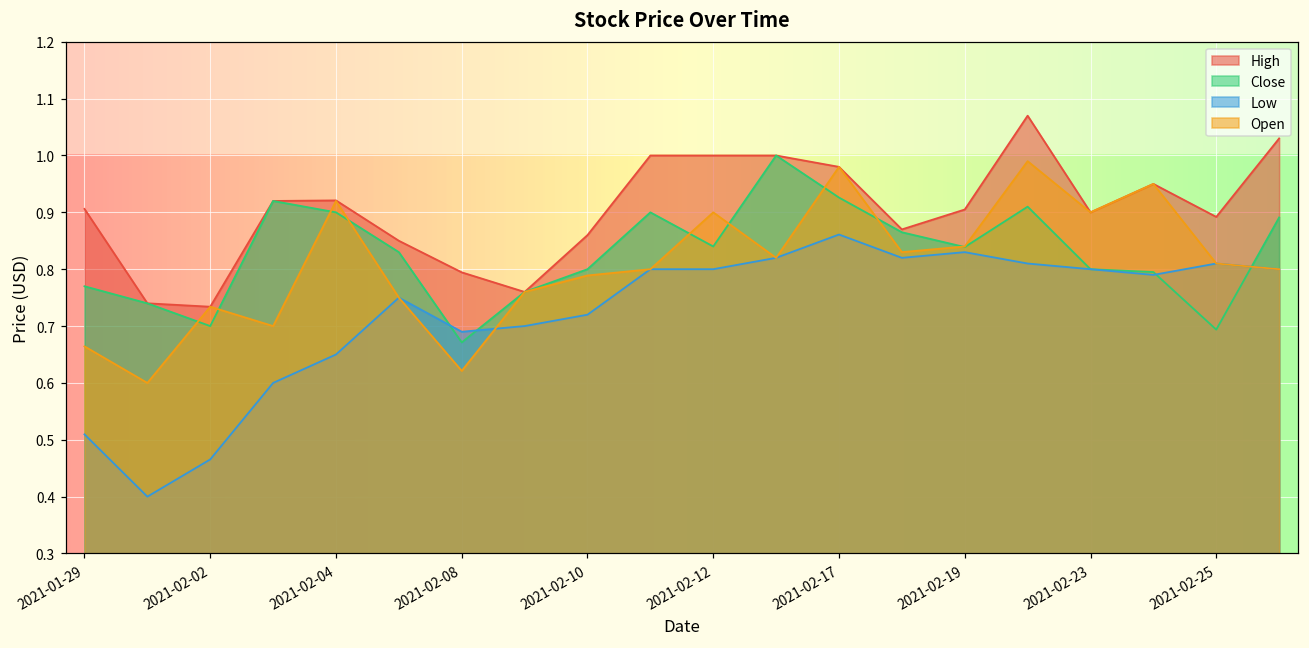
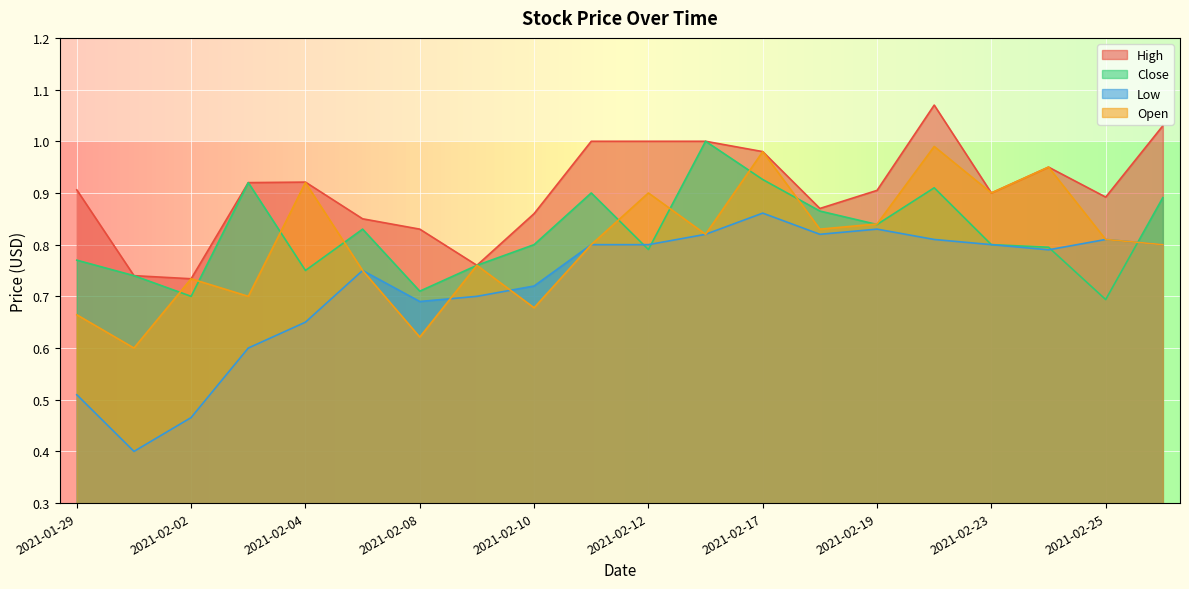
  {
    "High": {
      "2021-01-29": 0.91,
-     "2021-02-08": 0.79,
+     "2021-02-08": 0.83,
      "2021-02-10": 0.86,
      "2021-02-12": 1.00,
      "2021-02-19": 0.90,
      "2021-02-25": 0.89
    },
    "Close": {
      "2021-01-29": 0.77,
      "2021-02-02": 0.70,
-     "2021-02-04": 0.90,
-     "2021-02-08": 0.67,
+     "2021-02-04": 0.75,
+     "2021-02-08": 0.71,
      "2021-02-10": 0.80,
-     "2021-02-12": 0.84,
+     "2021-02-12": 0.79,
      "2021-02-17": 0.93,
      "2021-02-25": 0.69
    },
    "Low": {
      "2021-01-29": 0.51,
      "2021-02-02": 0.47,
      "2021-02-04": 0.65,
      "2021-02-08": 0.69,
      "2021-02-10": 0.72,
      "2021-02-12": 0.80,
      "2021-02-17": 0.86,
      "2021-02-19": 0.83
    },
    "Open": {
      "2021-01-29": 0.66,
      "2021-02-08": 0.62,
-     "2021-02-10": 0.79,
+     "2021-02-10": 0.68,
      "2021-02-12": 0.90
    }
  }
